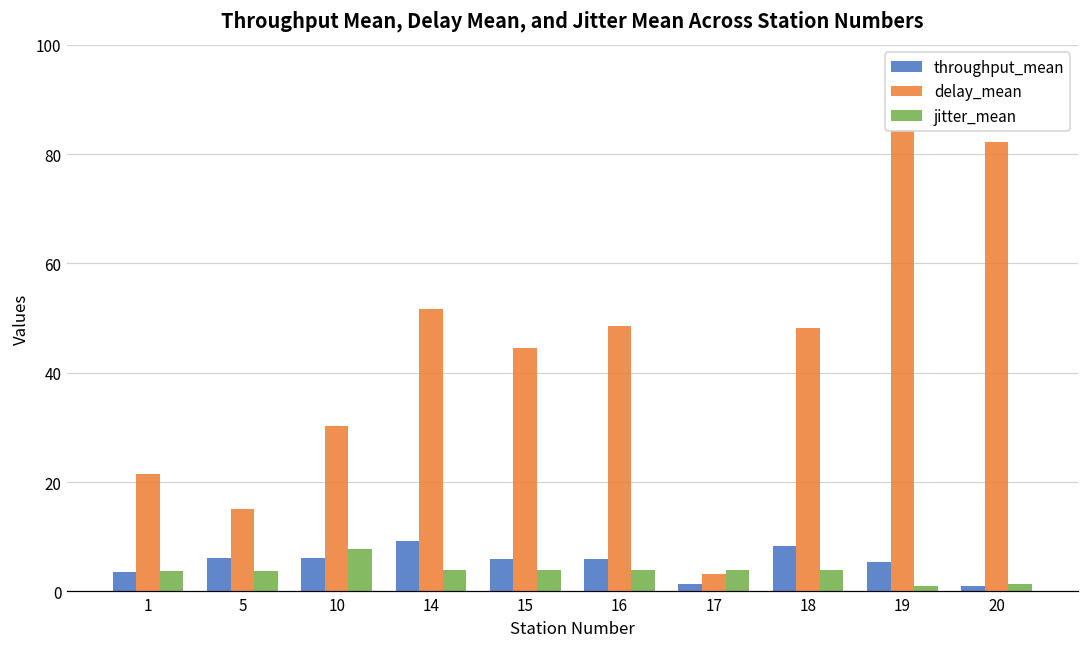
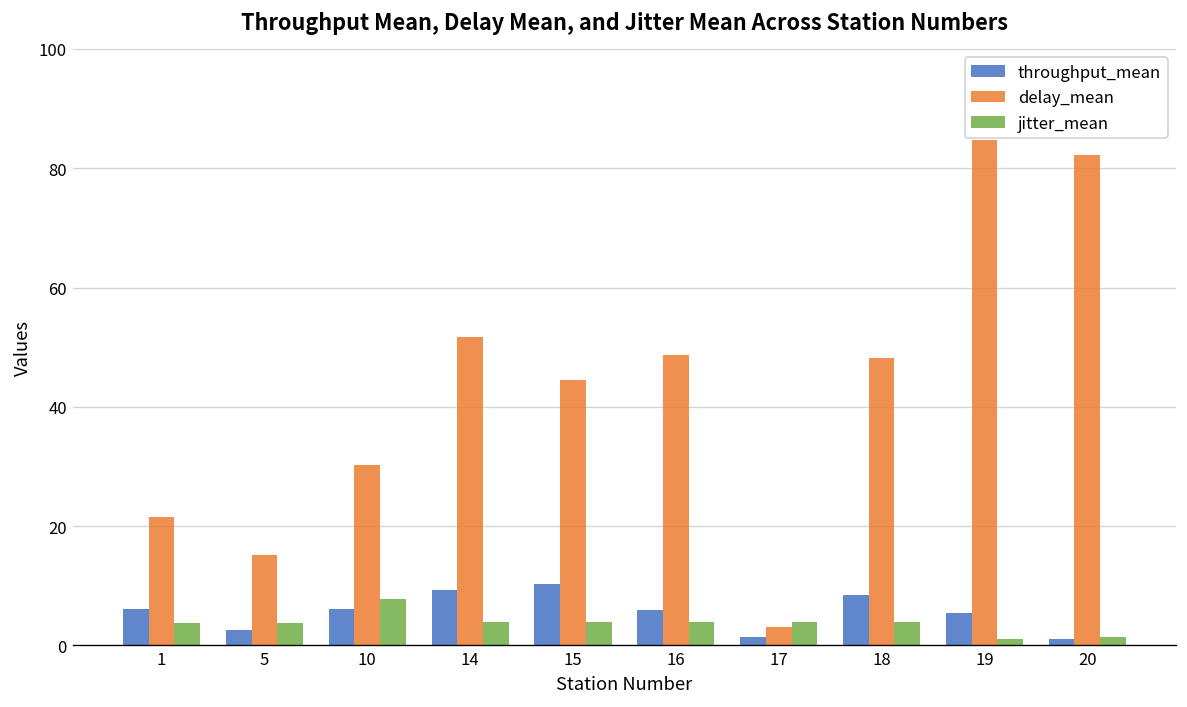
  {
    "throughput_mean": {
-     "1": 4,
-     "5": 6,
+     "1": 6,
+     "5": 2,
      "10": 6,
      "14": 9,
-     "15": 6,
+     "15": 10,
      "16": 6,
      "17": 1,
      "18": 8,
      "19": 5,
      "20": 1
    },
    "delay_mean": {
      "1": 22,
      "5": 15,
      "10": 30,
      "14": 52,
      "15": 44,
      "16": 49,
      "17": 3,
      "18": 48,
      "19": 85,
      "20": 82
    },
    "jitter_mean": {
      "1": 4,
      "5": 4,
      "10": 8,
      "14": 4,
      "15": 4,
      "16": 4,
      "17": 4,
      "18": 4,
      "19": 1,
      "20": 1
    }
  }
